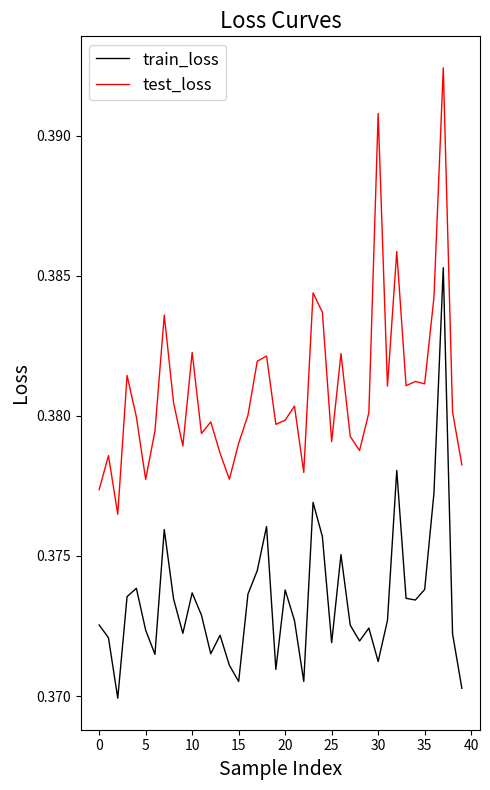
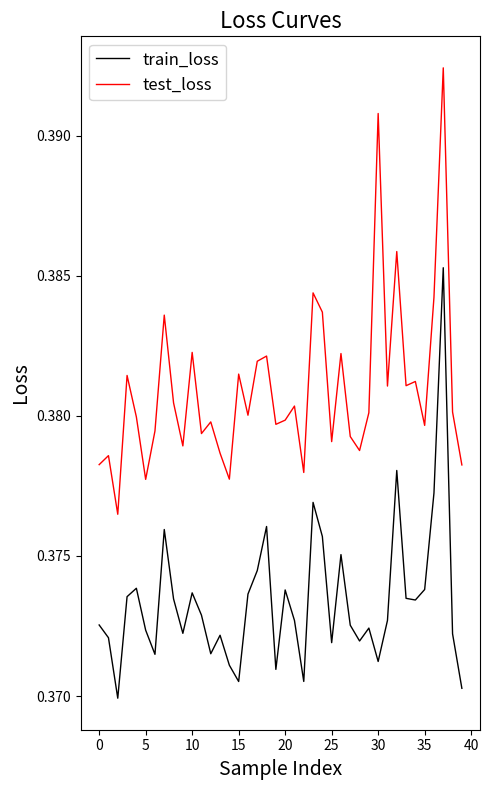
  {
    "train_loss": {
      "0": 0.3725,
      "5": 0.3724,
      "10": 0.3737,
      "15": 0.3705,
      "20": 0.3738,
      "25": 0.3719,
      "30": 0.3712,
      "35": 0.3738
    },
    "test_loss": {
-     "0": 0.3774,
+     "0": 0.3783,
      "5": 0.3777,
      "10": 0.3823,
-     "15": 0.3790,
+     "15": 0.3815,
      "20": 0.3799,
      "25": 0.3791,
      "30": 0.3908,
-     "35": 0.3811
+     "35": 0.3797
    }
  }
